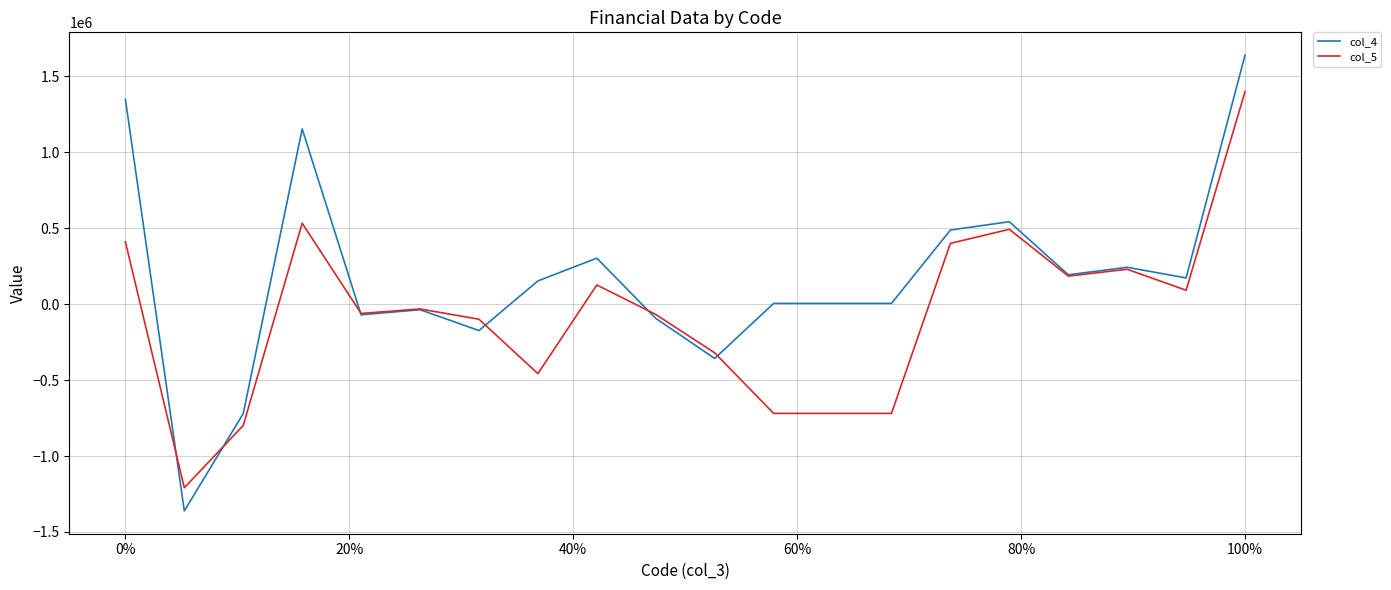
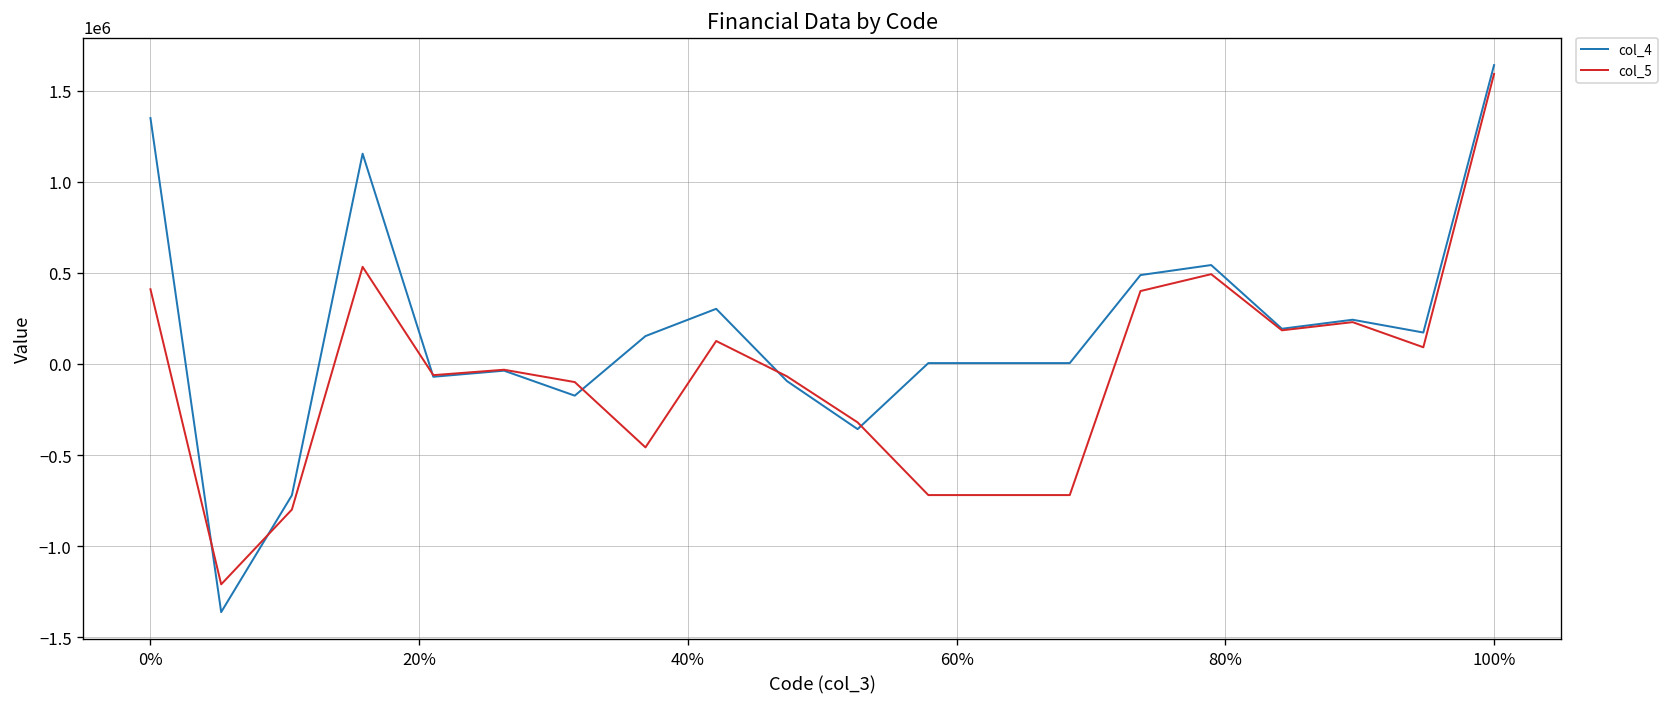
  {
    "col_4": {
      "0%": 1350000,
      "100%": 1640000
    },
    "col_5": {
      "0%": 410000,
-     "100%": 1400000
+     "100%": 1590000
    }
  }
